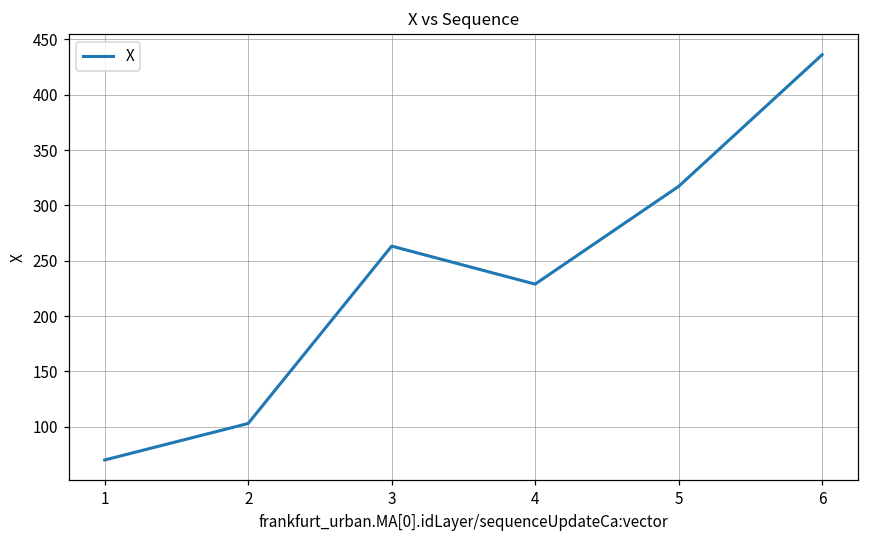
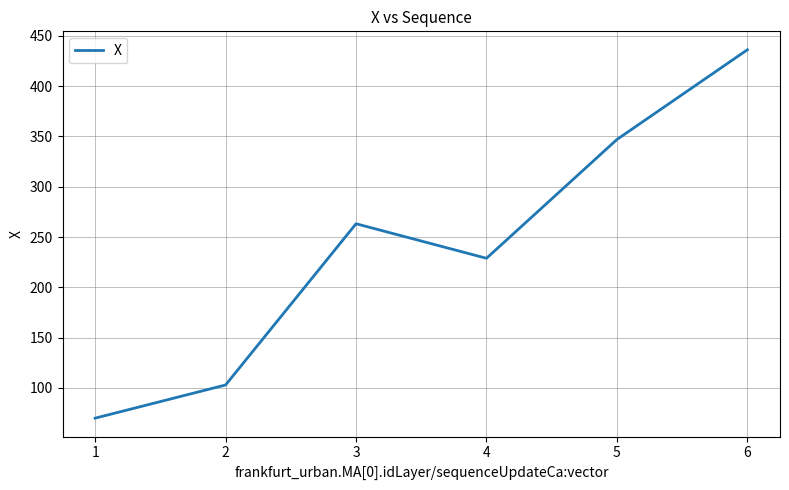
  {
    "1": 70,
    "2": 103,
    "3": 263,
    "4": 229,
-   "5": 317,
+   "5": 347,
    "6": 436
  }
